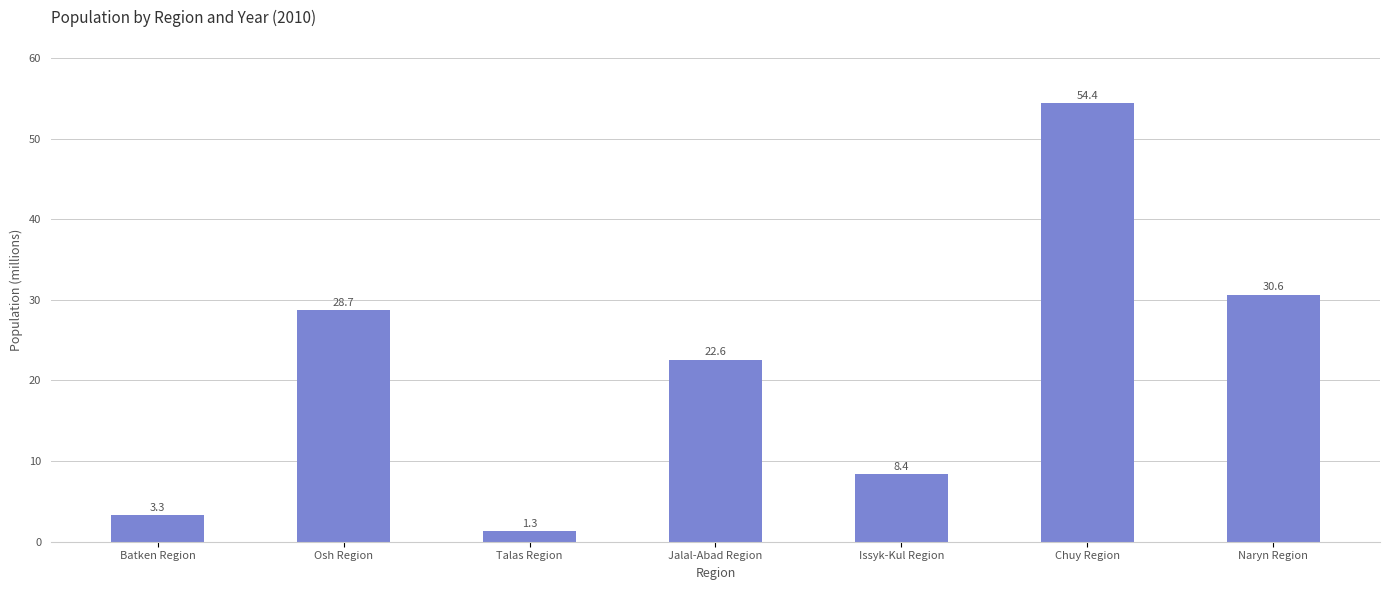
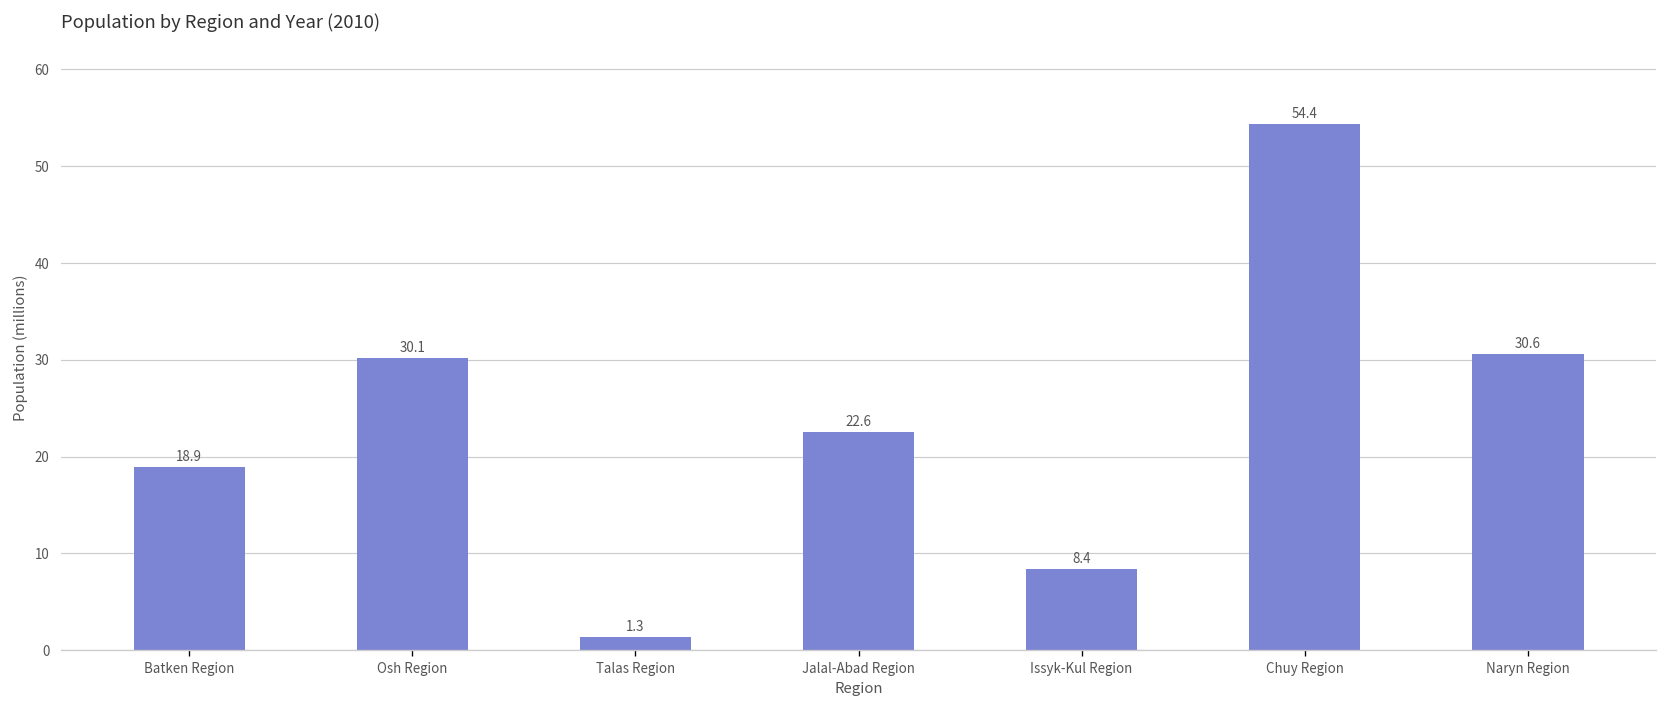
  {
-   "Batken Region": 3.3,
-   "Osh Region": 28.7,
+   "Batken Region": 18.9,
+   "Osh Region": 30.1,
    "Talas Region": 1.3,
    "Jalal-Abad Region": 22.6,
    "Issyk-Kul Region": 8.4,
    "Chuy Region": 54.4,
    "Naryn Region": 30.6
  }
